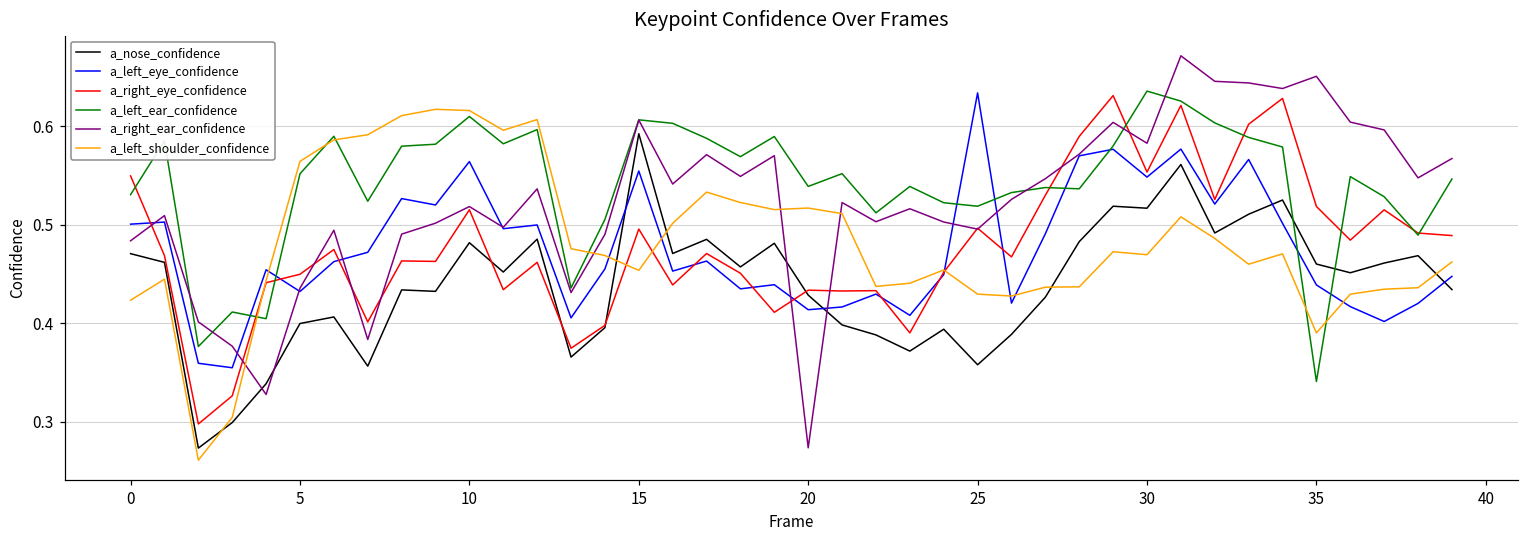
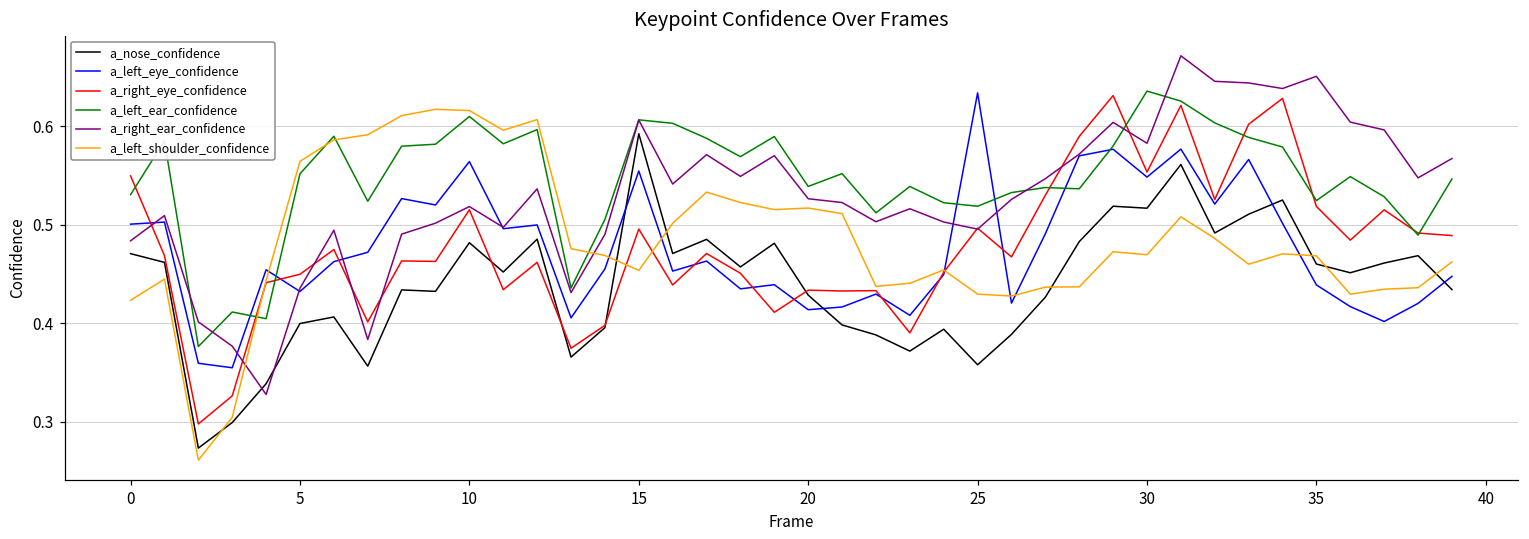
  {
    "a_nose_confidence": {
      "0": 0.47,
      "5": 0.40,
      "10": 0.48,
      "15": 0.59,
      "20": 0.43,
      "25": 0.36,
      "30": 0.52,
      "35": 0.46
    },
    "a_left_eye_confidence": {
      "0": 0.50,
      "5": 0.43,
      "10": 0.56,
      "15": 0.55,
      "20": 0.41,
      "25": 0.63,
      "30": 0.55,
      "35": 0.44
    },
    "a_right_eye_confidence": {
      "0": 0.55,
      "5": 0.45,
      "10": 0.52,
      "15": 0.50,
      "20": 0.43,
      "30": 0.55,
      "35": 0.52
    },
    "a_left_ear_confidence": {
      "0": 0.53,
      "5": 0.55,
      "10": 0.61,
      "20": 0.54,
      "25": 0.52,
      "30": 0.64,
-     "35": 0.34
+     "35": 0.52
    },
    "a_right_ear_confidence": {
      "0": 0.48,
      "5": 0.44,
      "10": 0.52,
-     "20": 0.27,
+     "20": 0.53,
      "30": 0.58,
      "35": 0.65
    },
    "a_left_shoulder_confidence": {
      "0": 0.42,
      "5": 0.56,
      "10": 0.62,
      "15": 0.45,
      "20": 0.52,
      "25": 0.43,
      "30": 0.47,
-     "35": 0.39
+     "35": 0.47
    }
  }
